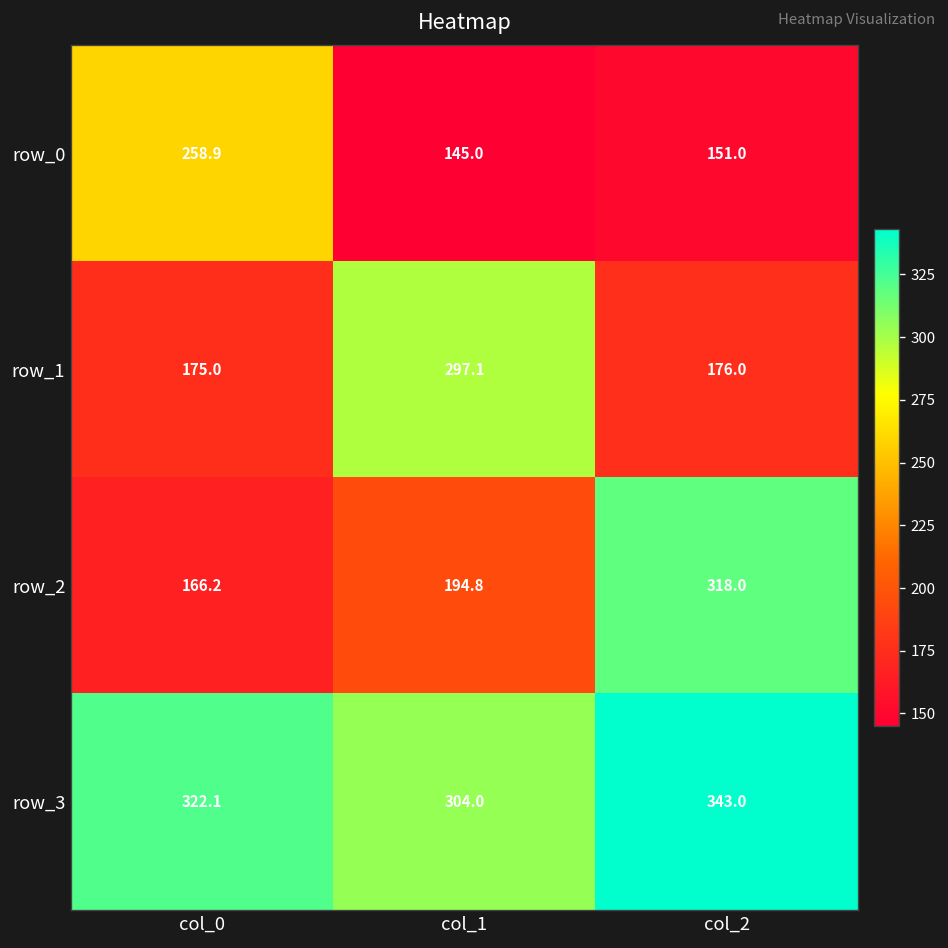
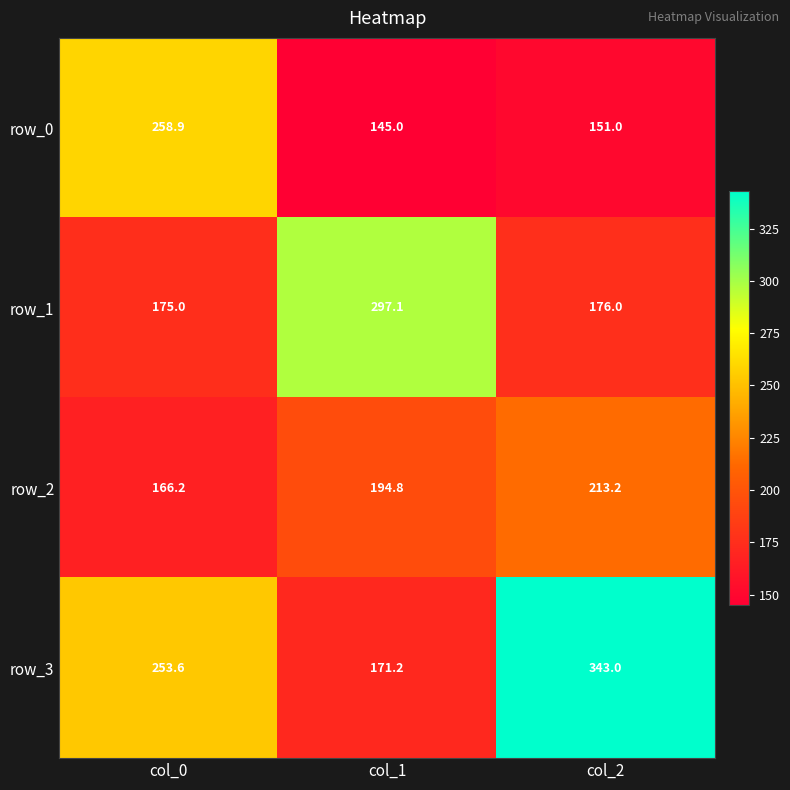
  {
    "row_0": {
      "col_0": 258.9,
      "col_1": 145.0,
      "col_2": 151.0
    },
    "row_1": {
      "col_0": 175.0,
      "col_1": 297.1,
      "col_2": 176.0
    },
    "row_2": {
      "col_0": 166.2,
      "col_1": 194.8,
-     "col_2": 318.0
+     "col_2": 213.2
    },
    "row_3": {
-     "col_0": 322.1,
-     "col_1": 304.0,
+     "col_0": 253.6,
+     "col_1": 171.2,
      "col_2": 343.0
    }
  }
